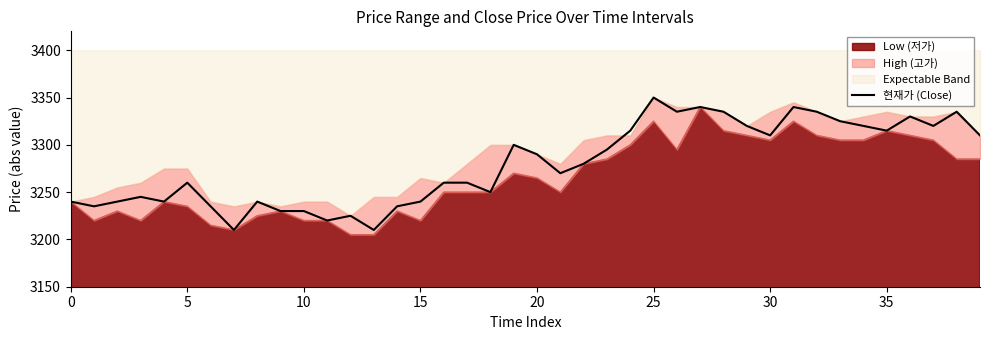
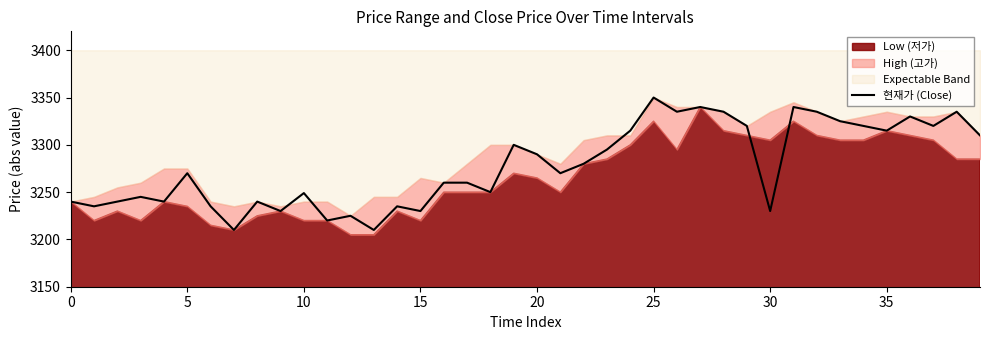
  {
    "현재가 (Close)": {
-     "5": 3260,
-     "10": 3230,
-     "15": 3240,
-     "30": 3310
+     "5": 3270,
+     "10": 3250,
+     "15": 3230,
+     "30": 3230
    },
    "Low (저가)": {
      "5": 3240,
      "10": 3220,
      "15": 3220,
      "20": 3270,
      "25": 3330,
      "30": 3310
    },
    "High (고가)": {
      "5": 40,
      "10": 20,
      "15": 50,
      "30": 30,
      "35": 20
    },
    "Expectable Band": {
      "0": 160,
      "5": 130,
      "10": 160,
      "15": 140,
      "20": 110,
      "25": 50,
      "30": 70
    }
  }
